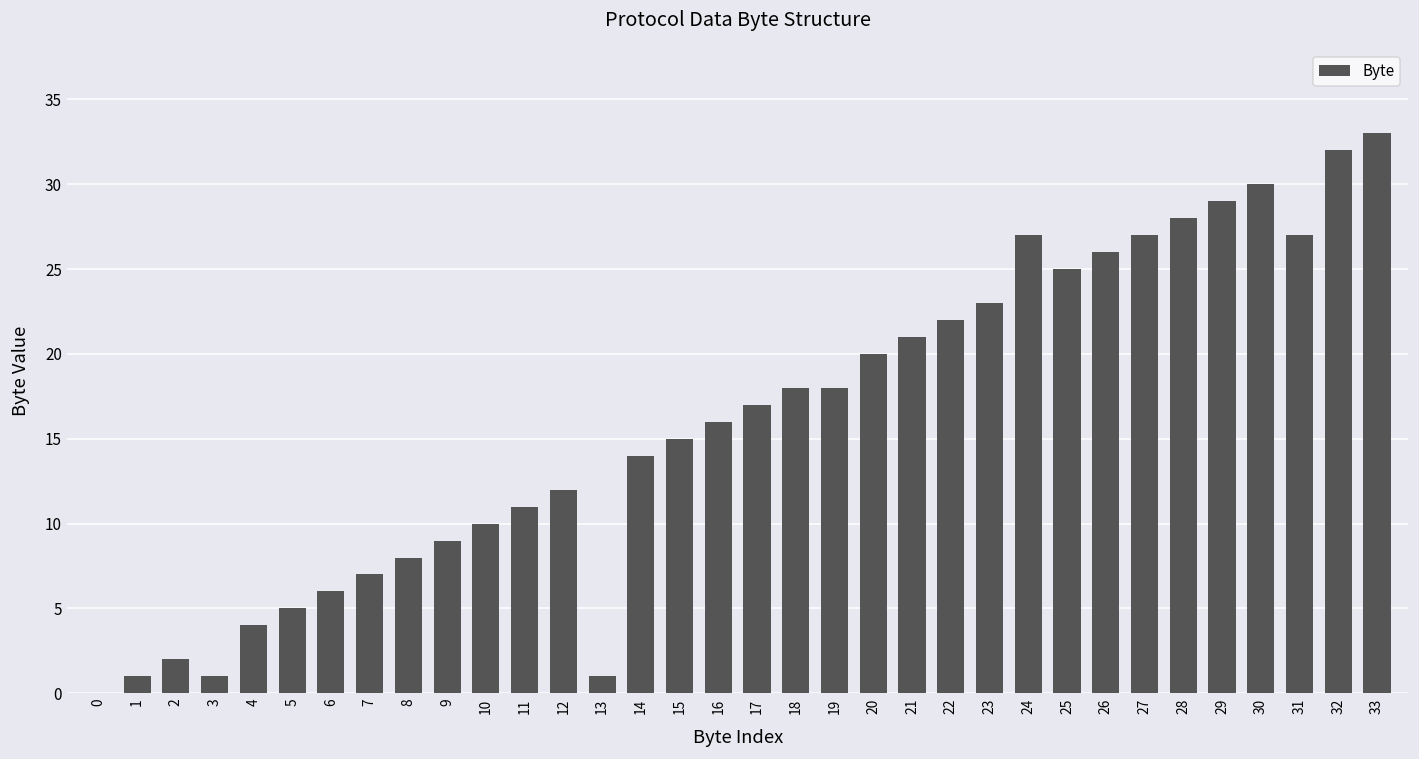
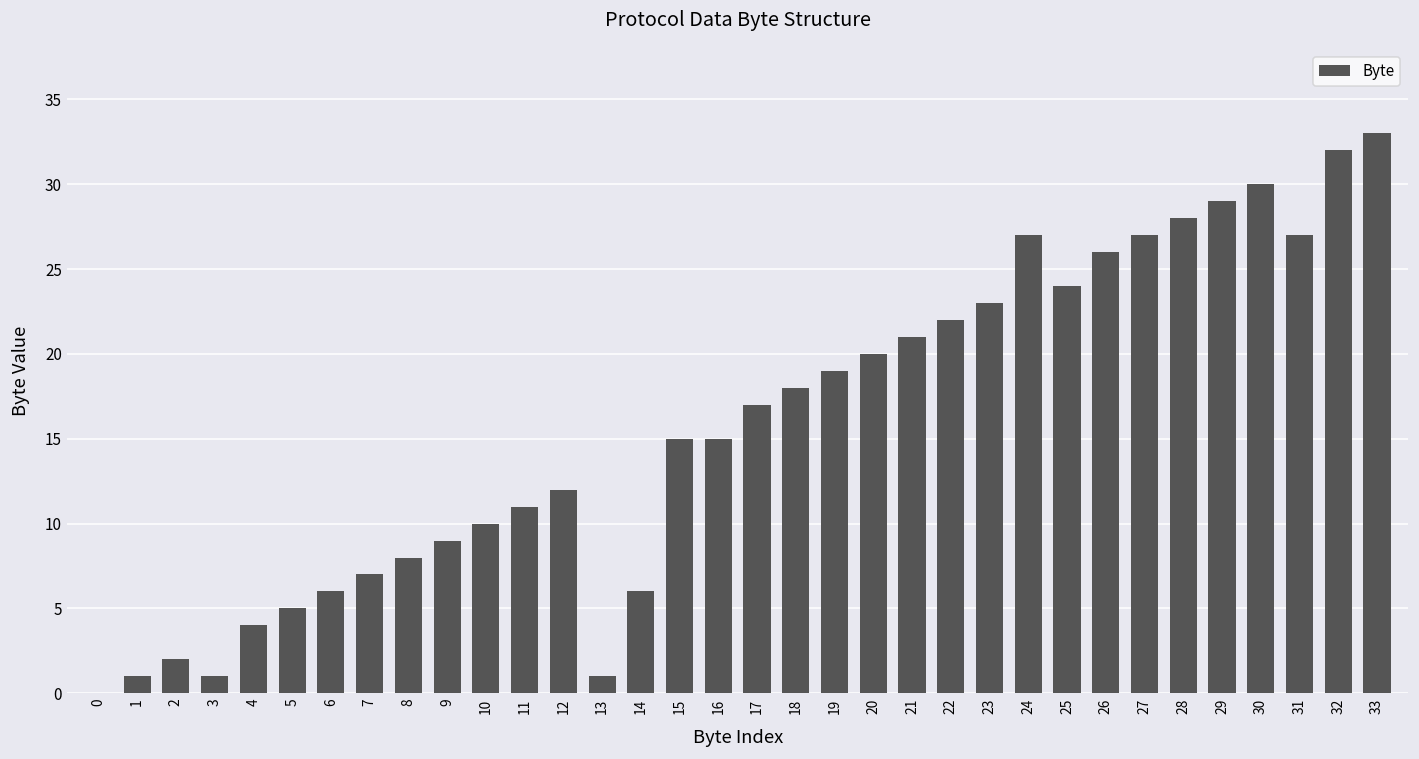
  {
    "0": 0,
    "1": 1,
    "2": 2,
    "3": 1,
    "4": 4,
    "5": 5,
    "6": 6,
    "7": 7,
    "8": 8,
    "9": 9,
    "10": 10,
    "11": 11,
    "12": 12,
    "13": 1,
-   "14": 14,
+   "14": 6,
    "15": 15,
-   "16": 16,
+   "16": 15,
    "17": 17,
    "18": 18,
-   "19": 18,
+   "19": 19,
    "20": 20,
    "21": 21,
    "22": 22,
    "23": 23,
    "24": 27,
-   "25": 25,
+   "25": 24,
    "26": 26,
    "27": 27,
    "28": 28,
    "29": 29,
    "30": 30,
    "31": 27,
    "32": 32,
    "33": 33
  }
